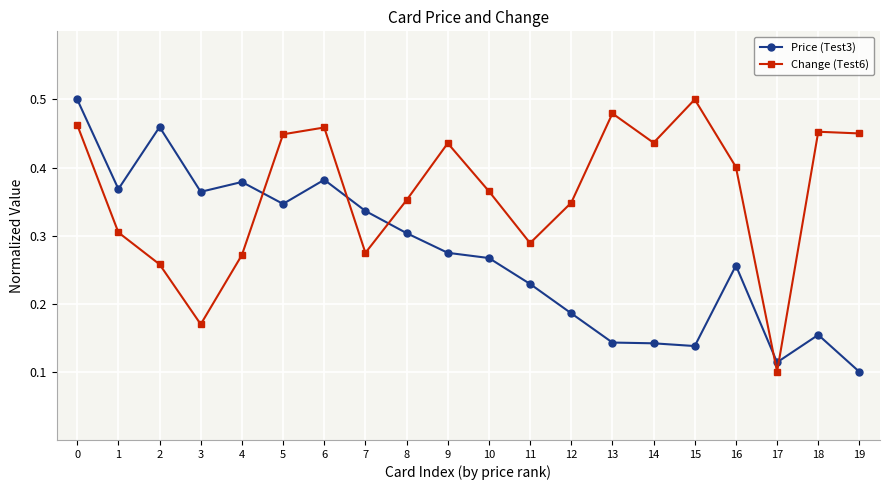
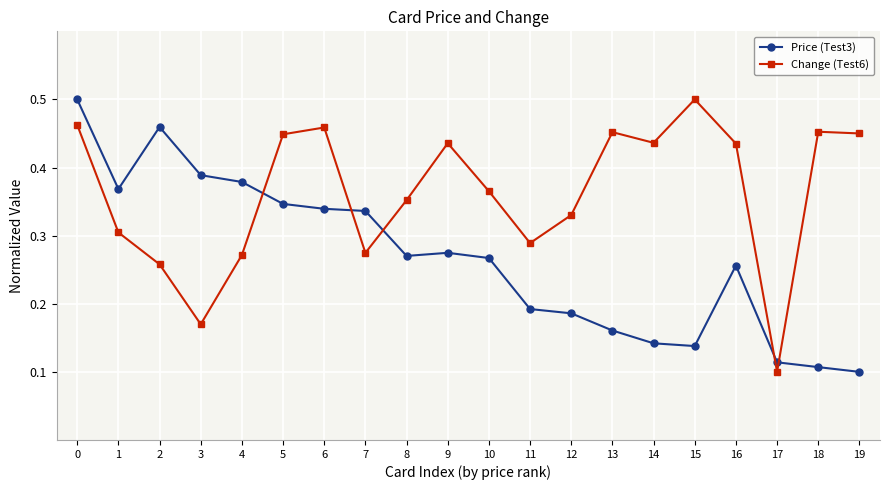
  {
    "Price (Test3)": {
      "0": 0.50,
      "1": 0.37,
      "2": 0.46,
-     "3": 0.36,
+     "3": 0.39,
      "4": 0.38,
      "5": 0.35,
-     "6": 0.38,
+     "6": 0.34,
      "7": 0.34,
-     "8": 0.30,
+     "8": 0.27,
      "9": 0.27,
      "10": 0.27,
-     "11": 0.23,
+     "11": 0.19,
      "12": 0.19,
-     "13": 0.14,
+     "13": 0.16,
      "14": 0.14,
      "15": 0.14,
      "16": 0.26,
      "17": 0.11,
-     "18": 0.15,
+     "18": 0.11,
      "19": 0.10
    },
    "Change (Test6)": {
      "0": 0.46,
      "1": 0.30,
      "2": 0.26,
      "3": 0.17,
      "4": 0.27,
      "5": 0.45,
      "6": 0.46,
      "7": 0.27,
      "8": 0.35,
      "9": 0.44,
      "10": 0.37,
      "11": 0.29,
-     "12": 0.35,
-     "13": 0.48,
+     "12": 0.33,
+     "13": 0.45,
      "14": 0.44,
      "15": 0.50,
-     "16": 0.40,
+     "16": 0.44,
      "17": 0.10,
      "18": 0.45,
      "19": 0.45
    }
  }
